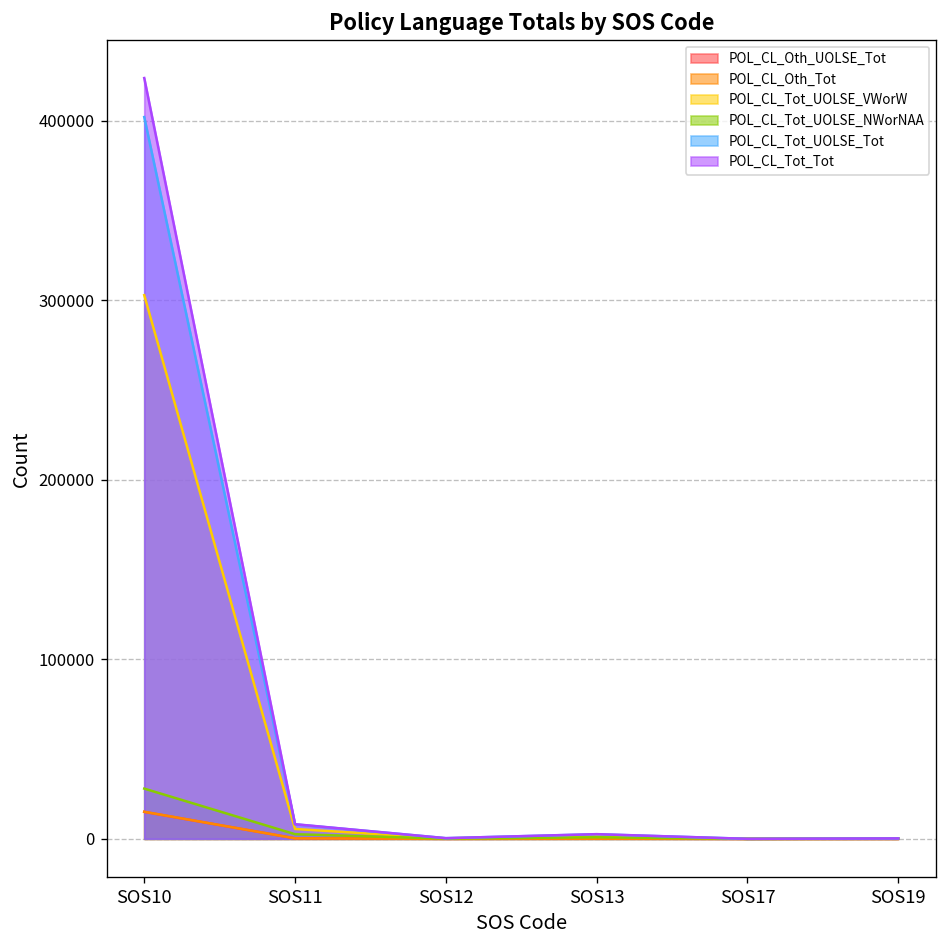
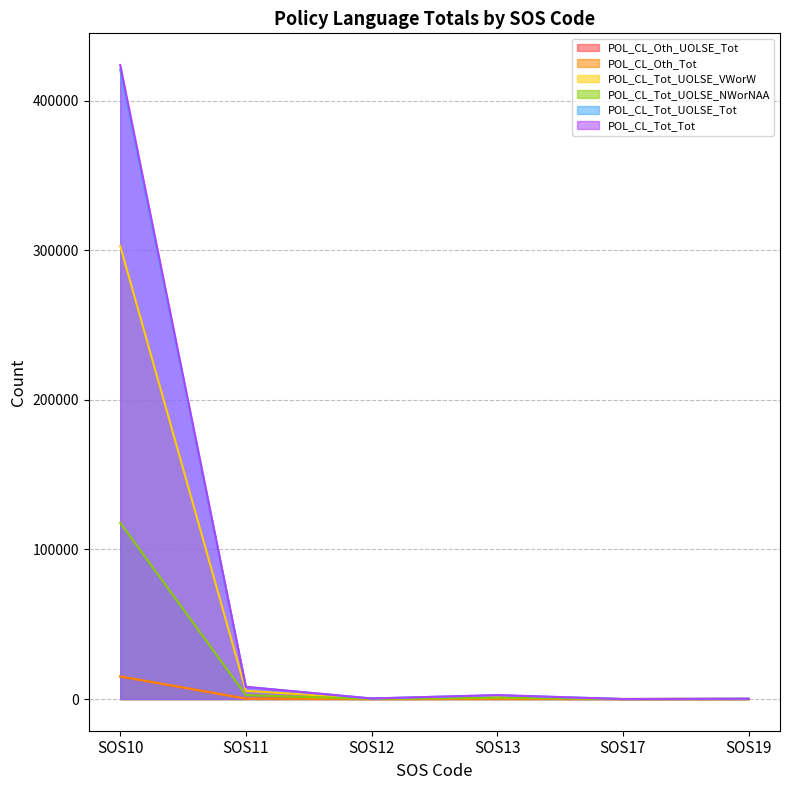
  {
    "POL_CL_Tot_UOLSE_NWorNAA": {
-     "SOS10": 28000,
+     "SOS10": 118000,
      "SOS11": 3000
    },
    "POL_CL_Tot_UOLSE_Tot": {
-     "SOS10": 402000
+     "SOS10": 421000
    },
    "POL_CL_Tot_Tot": {
      "SOS10": 424000
    }
  }
